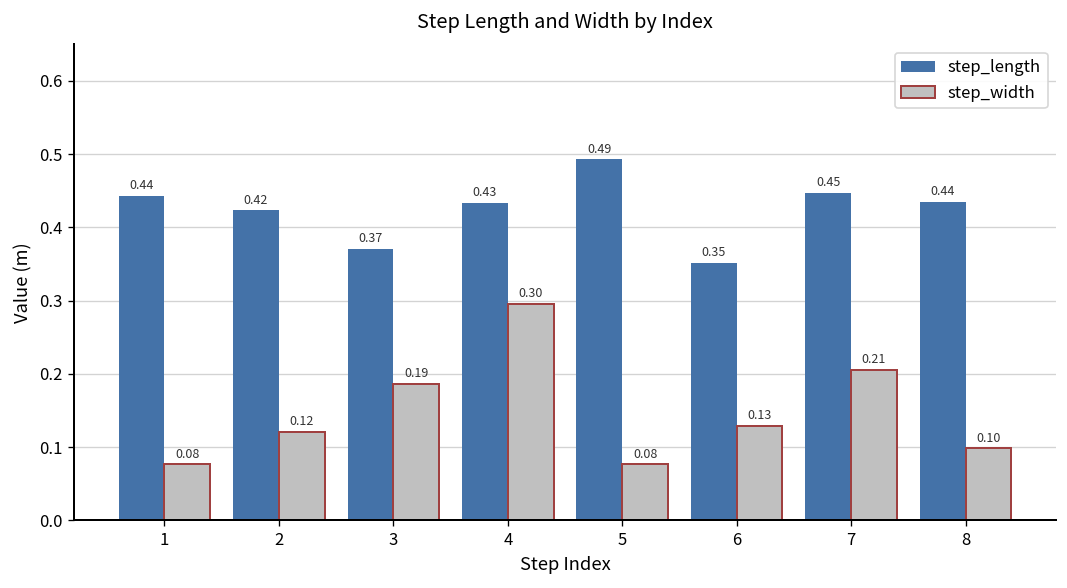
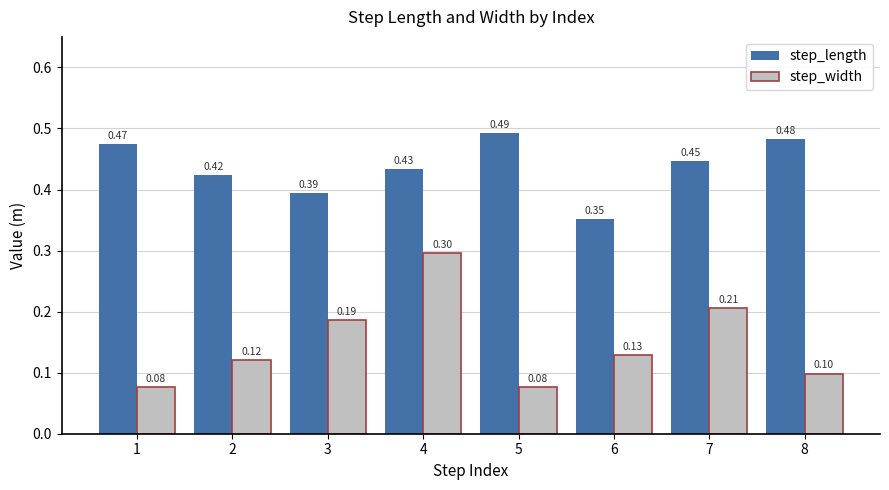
  {
    "step_length": {
-     "1": 0.44,
+     "1": 0.47,
      "2": 0.42,
-     "3": 0.37,
+     "3": 0.39,
      "4": 0.43,
      "5": 0.49,
      "6": 0.35,
      "7": 0.45,
-     "8": 0.44
+     "8": 0.48
    },
    "step_width": {
      "1": 0.08,
      "2": 0.12,
      "3": 0.19,
      "4": 0.30,
      "5": 0.08,
      "6": 0.13,
      "7": 0.21,
      "8": 0.10
    }
  }
